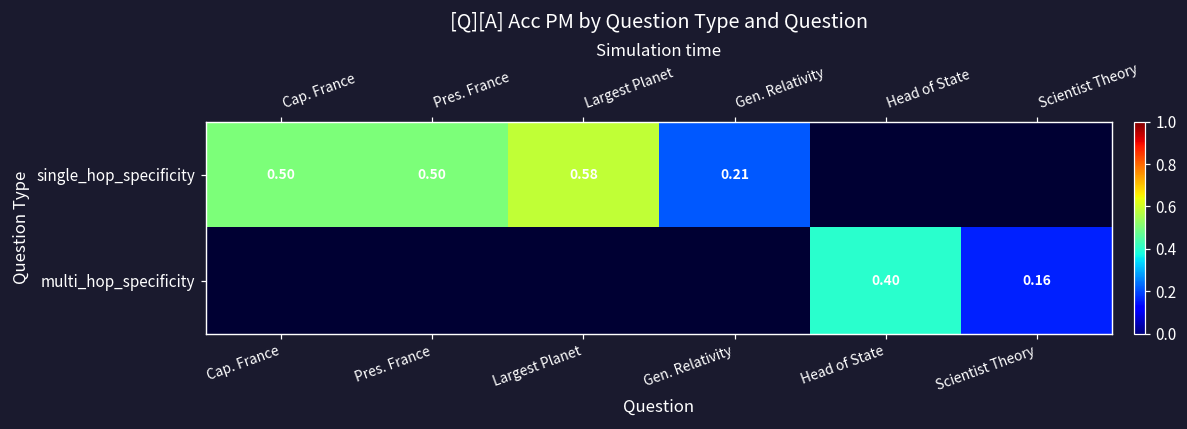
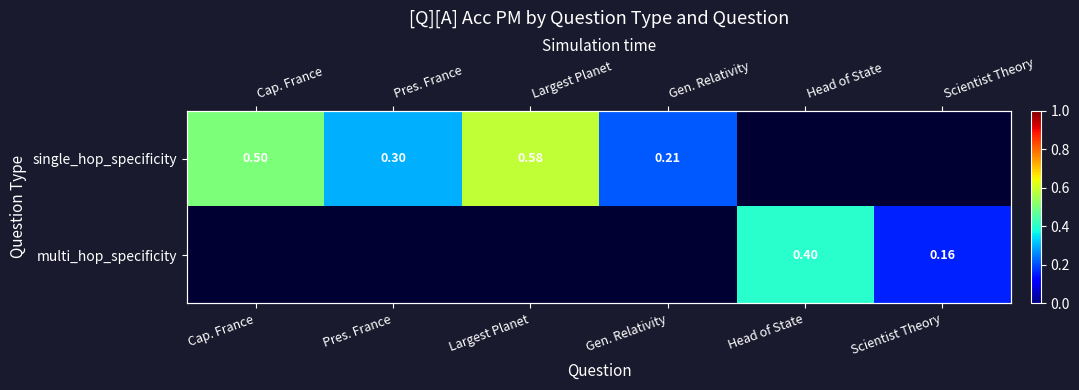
  {
    "single_hop_specificity": {
      "Cap. France": 0.50,
-     "Pres. France": 0.50,
+     "Pres. France": 0.30,
      "Largest Planet": 0.58,
      "Gen. Relativity": 0.21
    },
    "multi_hop_specificity": {
      "Head of State": 0.40,
      "Scientist Theory": 0.16
    }
  }
